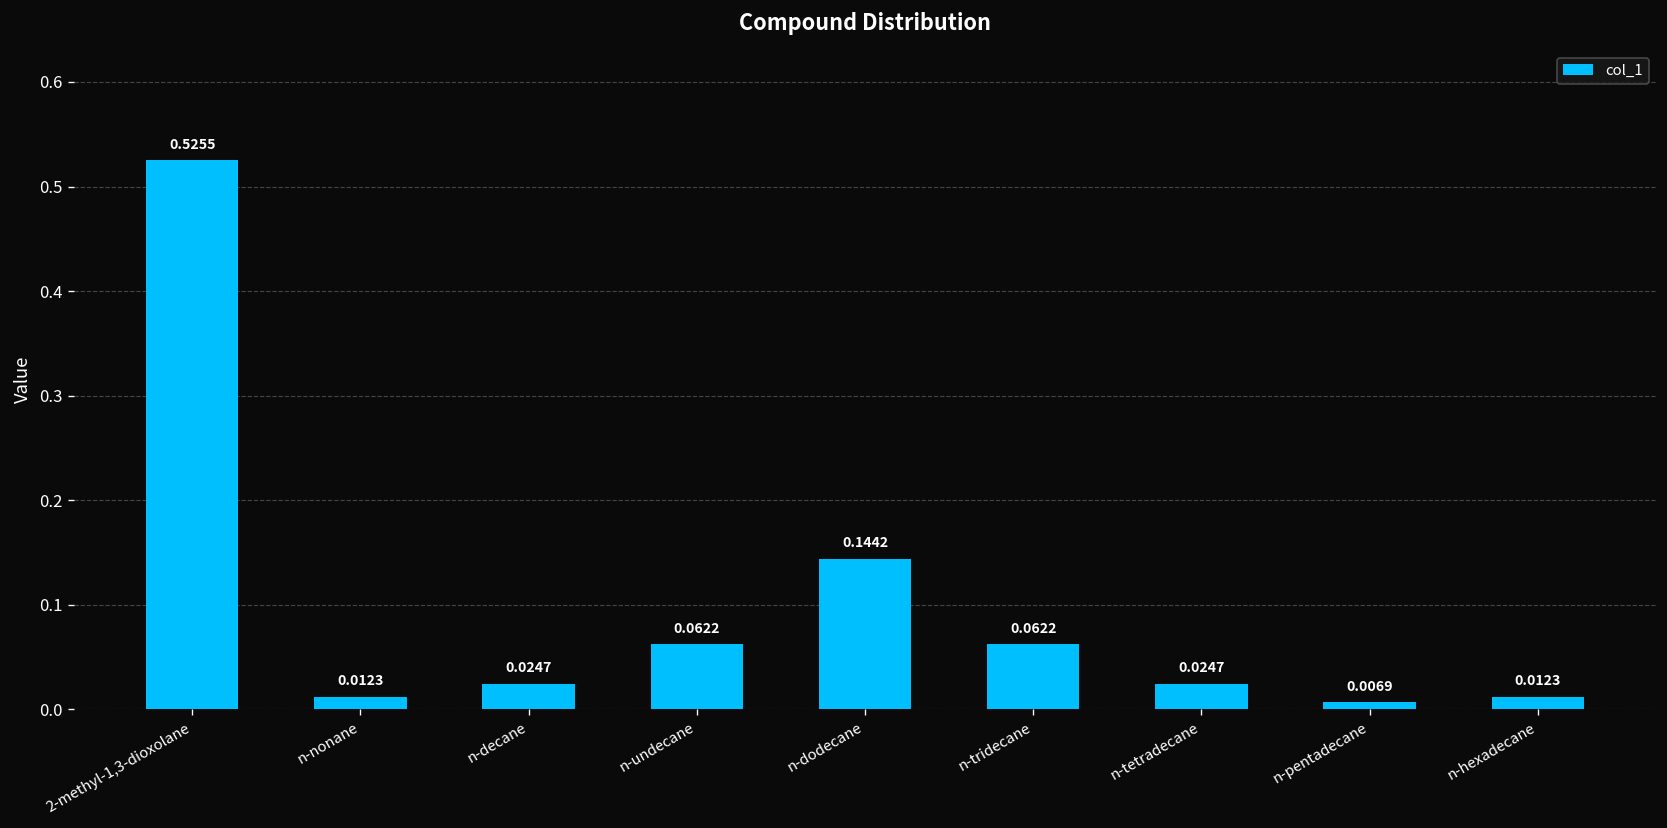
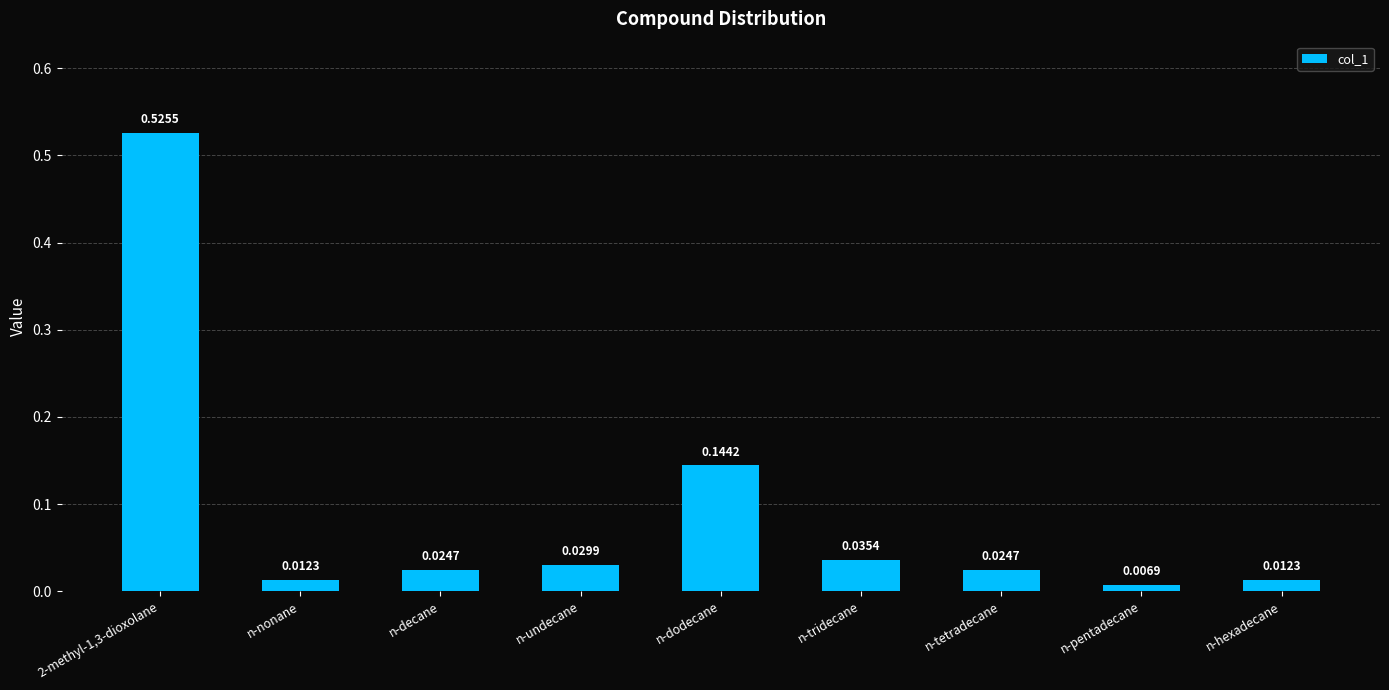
  {
    "2-methyl-1,3-dioxolane": 0.5255,
    "n-nonane": 0.0123,
    "n-decane": 0.0247,
-   "n-undecane": 0.0622,
+   "n-undecane": 0.0299,
    "n-dodecane": 0.1442,
-   "n-tridecane": 0.0622,
+   "n-tridecane": 0.0354,
    "n-tetradecane": 0.0247,
    "n-pentadecane": 0.0069,
    "n-hexadecane": 0.0123
  }
